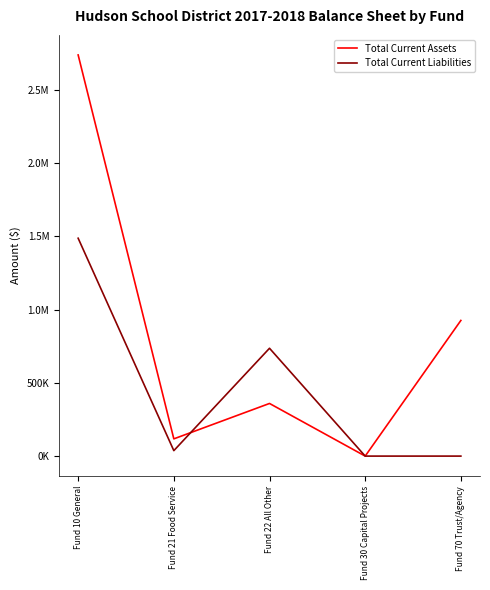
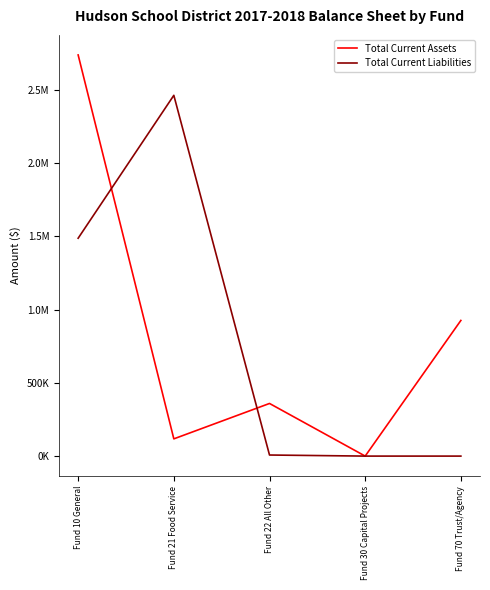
  {
    "Total Current Assets": {
      "Fund 10 General": 2740000,
      "Fund 21 Food Service": 120000,
      "Fund 22 All Other": 360000,
      "Fund 70 Trust/Agency": 930000
    },
    "Total Current Liabilities": {
      "Fund 10 General": 1490000,
-     "Fund 21 Food Service": 40000,
-     "Fund 22 All Other": 740000,
+     "Fund 21 Food Service": 2460000,
+     "Fund 22 All Other": 10000,
      "Fund 70 Trust/Agency": 0
    }
  }
